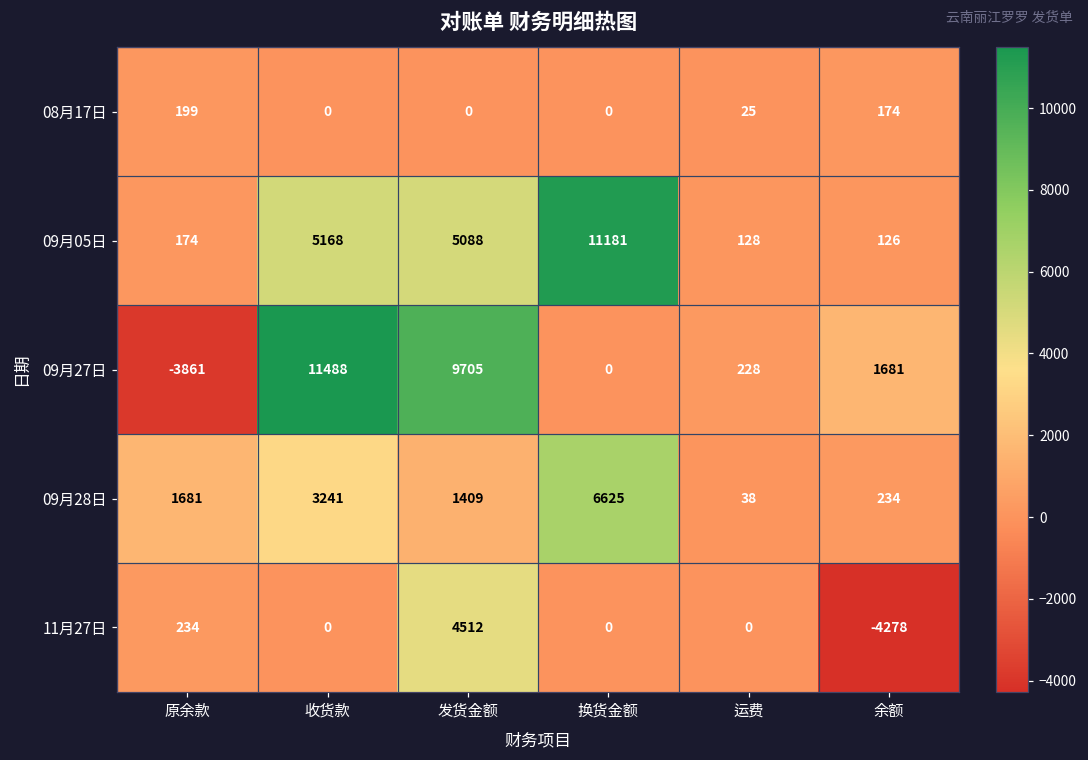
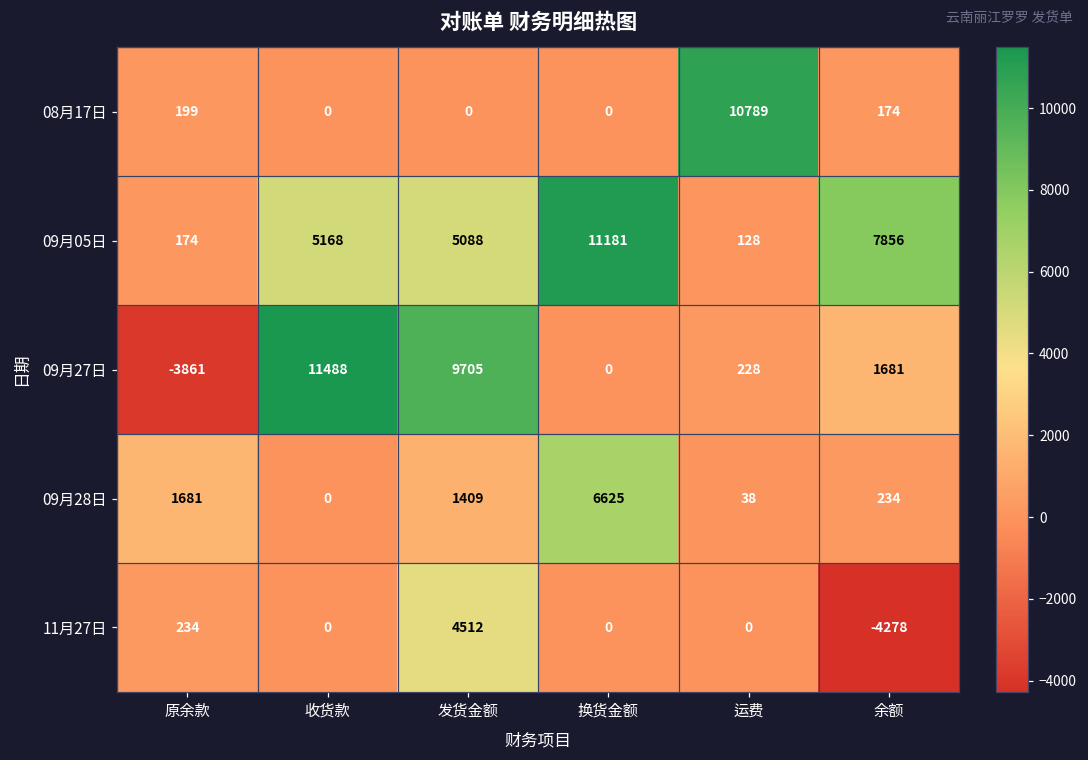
  {
    "08月17日": {
      "原余款": 199,
      "收货款": 0,
      "发货金额": 0,
      "换货金额": 0,
-     "运费": 25,
+     "运费": 10789,
      "余额": 174
    },
    "09月05日": {
      "原余款": 174,
      "收货款": 5168,
      "发货金额": 5088,
      "换货金额": 11181,
      "运费": 128,
-     "余额": 126
+     "余额": 7856
    },
    "09月27日": {
      "原余款": -3861,
      "收货款": 11488,
      "发货金额": 9705,
      "换货金额": 0,
      "运费": 228,
      "余额": 1681
    },
    "09月28日": {
      "原余款": 1681,
-     "收货款": 3241,
+     "收货款": 0,
      "发货金额": 1409,
      "换货金额": 6625,
      "运费": 38,
      "余额": 234
    },
    "11月27日": {
      "原余款": 234,
      "收货款": 0,
      "发货金额": 4512,
      "换货金额": 0,
      "运费": 0,
      "余额": -4278
    }
  }
